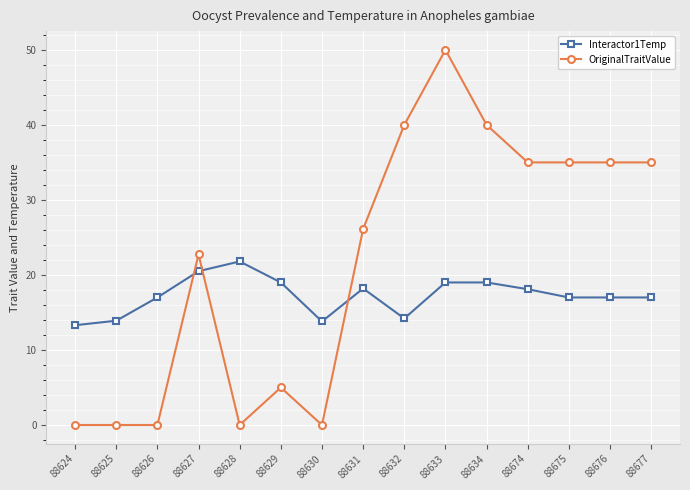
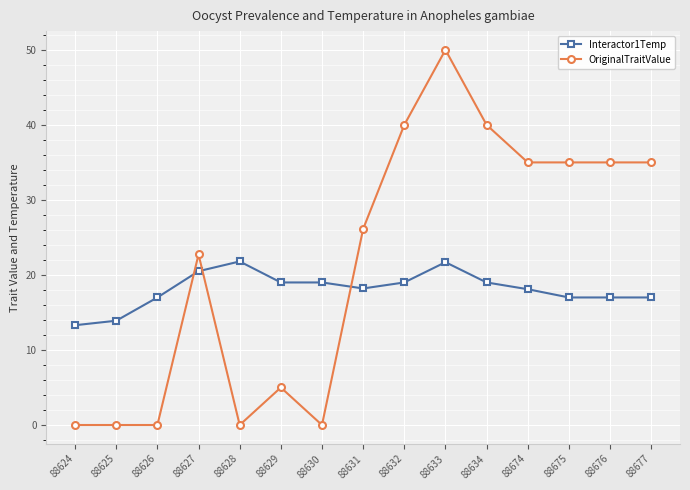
  {
    "Interactor1Temp": {
      "88624": 13,
      "88625": 14,
      "88626": 17,
      "88627": 21,
      "88628": 22,
      "88629": 19,
-     "88630": 14,
+     "88630": 19,
      "88631": 18,
-     "88632": 14,
-     "88633": 19,
+     "88632": 19,
+     "88633": 22,
      "88634": 19,
      "88674": 18,
      "88675": 17,
      "88676": 17,
      "88677": 17
    },
    "OriginalTraitValue": {
      "88624": 0,
      "88625": 0,
      "88626": 0,
      "88627": 23,
      "88628": 0,
      "88629": 5,
      "88630": 0,
      "88631": 26,
      "88632": 40,
      "88633": 50,
      "88634": 40,
      "88674": 35,
      "88675": 35,
      "88676": 35,
      "88677": 35
    }
  }
